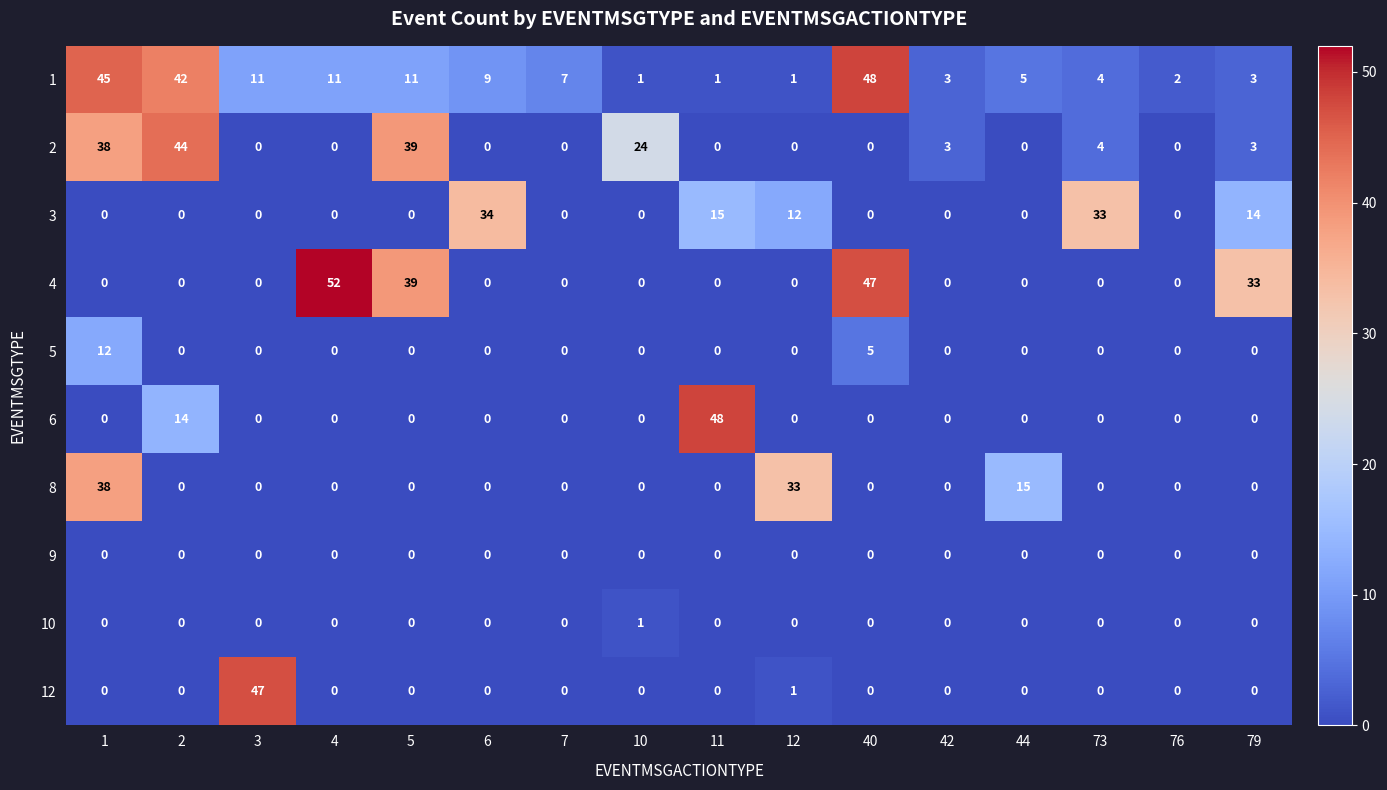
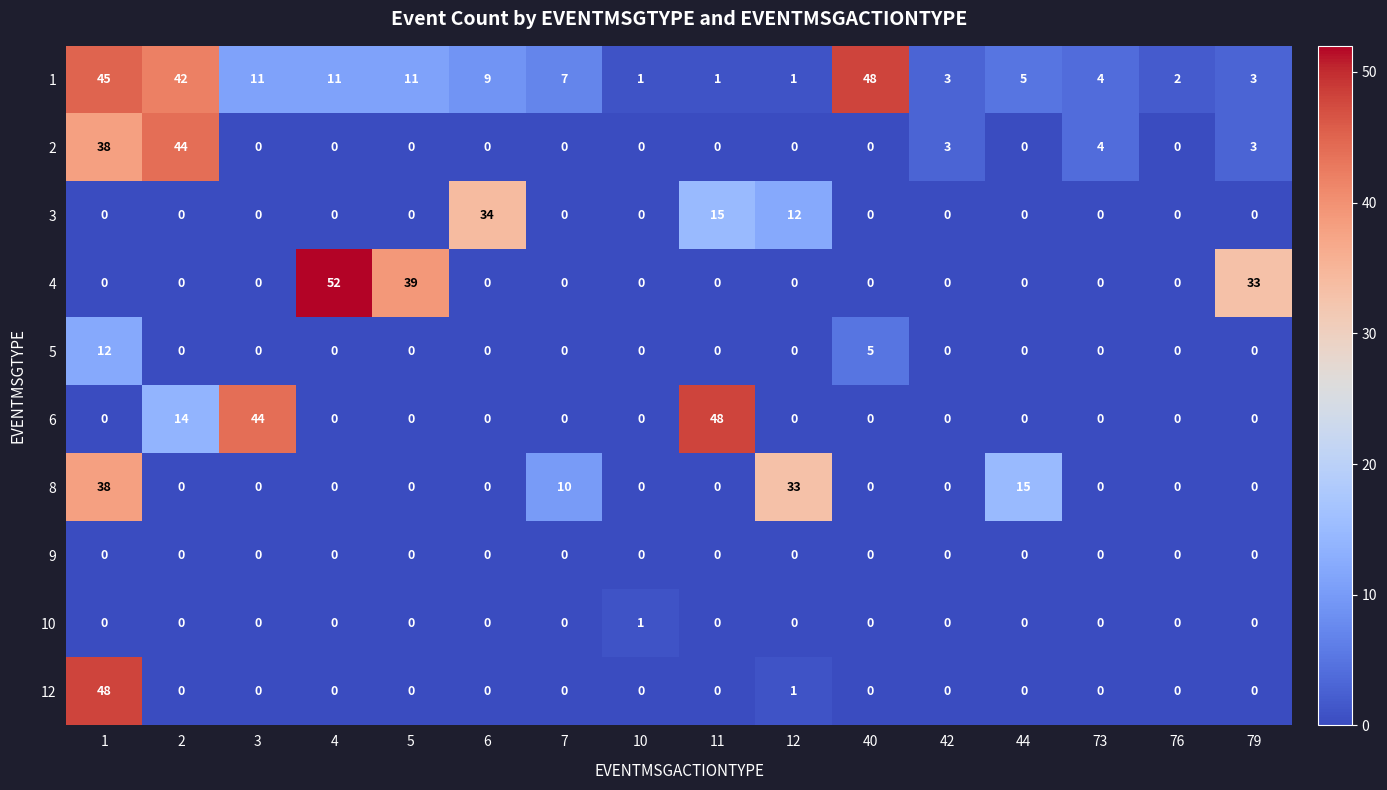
  {
    "1": {
      "1": 45,
      "2": 42,
      "3": 11,
      "4": 11,
      "5": 11,
      "6": 9,
      "7": 7,
      "10": 1,
      "11": 1,
      "12": 1,
      "40": 48,
      "42": 3,
      "44": 5,
      "73": 4,
      "76": 2,
      "79": 3
    },
    "2": {
      "1": 38,
      "2": 44,
      "3": 0,
      "4": 0,
-     "5": 39,
+     "5": 0,
      "6": 0,
      "7": 0,
-     "10": 24,
+     "10": 0,
      "11": 0,
      "12": 0,
      "40": 0,
      "42": 3,
      "44": 0,
      "73": 4,
      "76": 0,
      "79": 3
    },
    "3": {
      "1": 0,
      "2": 0,
      "3": 0,
      "4": 0,
      "5": 0,
      "6": 34,
      "7": 0,
      "10": 0,
      "11": 15,
      "12": 12,
      "40": 0,
      "42": 0,
      "44": 0,
-     "73": 33,
+     "73": 0,
      "76": 0,
-     "79": 14
+     "79": 0
    },
    "4": {
      "1": 0,
      "2": 0,
      "3": 0,
      "4": 52,
      "5": 39,
      "6": 0,
      "7": 0,
      "10": 0,
      "11": 0,
      "12": 0,
-     "40": 47,
+     "40": 0,
      "42": 0,
      "44": 0,
      "73": 0,
      "76": 0,
      "79": 33
    },
    "5": {
      "1": 12,
      "2": 0,
      "3": 0,
      "4": 0,
      "5": 0,
      "6": 0,
      "7": 0,
      "10": 0,
      "11": 0,
      "12": 0,
      "40": 5,
      "42": 0,
      "44": 0,
      "73": 0,
      "76": 0,
      "79": 0
    },
    "6": {
      "1": 0,
      "2": 14,
-     "3": 0,
+     "3": 44,
      "4": 0,
      "5": 0,
      "6": 0,
      "7": 0,
      "10": 0,
      "11": 48,
      "12": 0,
      "40": 0,
      "42": 0,
      "44": 0,
      "73": 0,
      "76": 0,
      "79": 0
    },
    "8": {
      "1": 38,
      "2": 0,
      "3": 0,
      "4": 0,
      "5": 0,
      "6": 0,
-     "7": 0,
+     "7": 10,
      "10": 0,
      "11": 0,
      "12": 33,
      "40": 0,
      "42": 0,
      "44": 15,
      "73": 0,
      "76": 0,
      "79": 0
    },
    "9": {
      "1": 0,
      "2": 0,
      "3": 0,
      "4": 0,
      "5": 0,
      "6": 0,
      "7": 0,
      "10": 0,
      "11": 0,
      "12": 0,
      "40": 0,
      "42": 0,
      "44": 0,
      "73": 0,
      "76": 0,
      "79": 0
    },
    "10": {
      "1": 0,
      "2": 0,
      "3": 0,
      "4": 0,
      "5": 0,
      "6": 0,
      "7": 0,
      "10": 1,
      "11": 0,
      "12": 0,
      "40": 0,
      "42": 0,
      "44": 0,
      "73": 0,
      "76": 0,
      "79": 0
    },
    "12": {
-     "1": 0,
+     "1": 48,
      "2": 0,
-     "3": 47,
+     "3": 0,
      "4": 0,
      "5": 0,
      "6": 0,
      "7": 0,
      "10": 0,
      "11": 0,
      "12": 1,
      "40": 0,
      "42": 0,
      "44": 0,
      "73": 0,
      "76": 0,
      "79": 0
    }
  }
